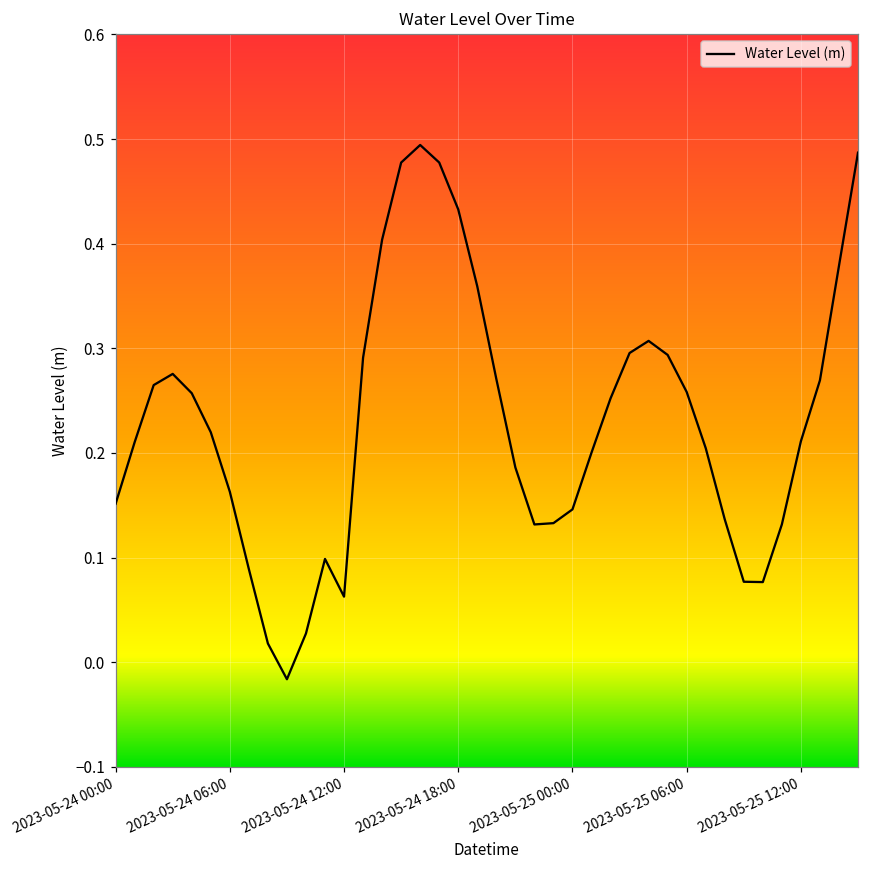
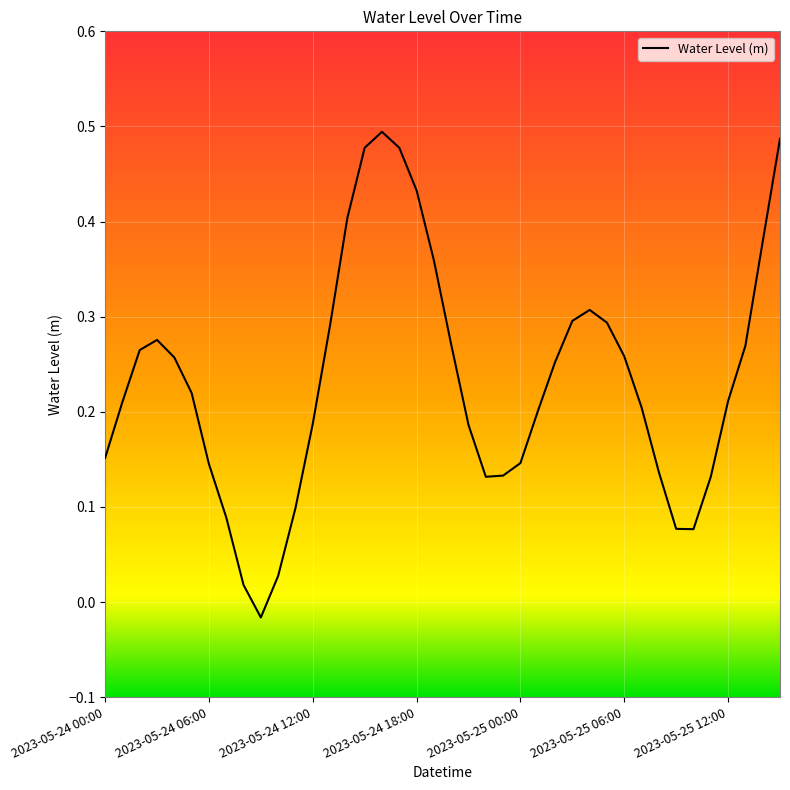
  {
    "2023-05-24 00:00": 0.15,
-   "2023-05-24 06:00": 0.16,
-   "2023-05-24 12:00": 0.06,
+   "2023-05-24 06:00": 0.15,
+   "2023-05-24 12:00": 0.19,
    "2023-05-24 18:00": 0.43,
    "2023-05-25 00:00": 0.15,
    "2023-05-25 06:00": 0.26,
    "2023-05-25 12:00": 0.21
  }
